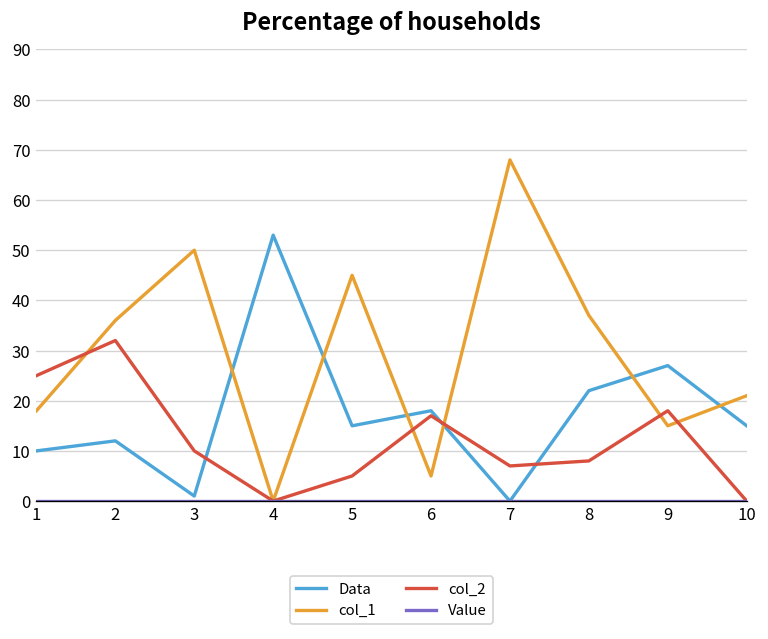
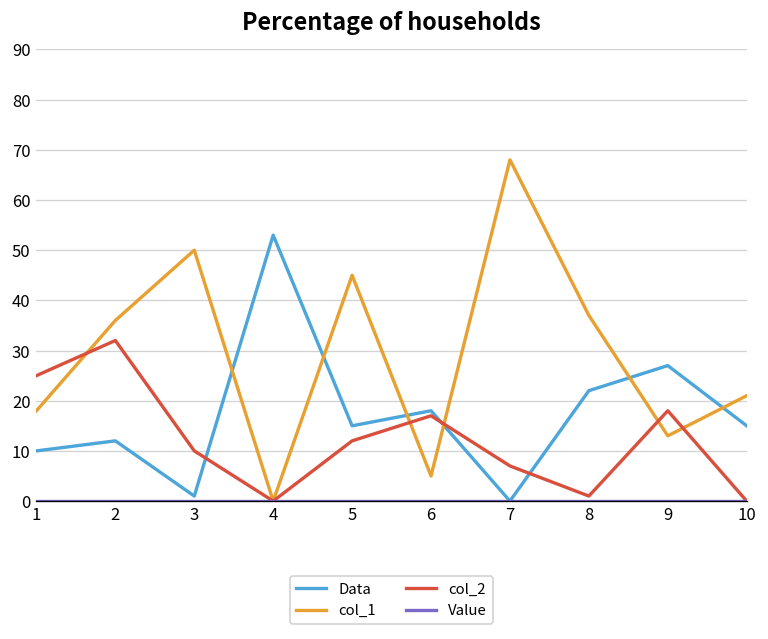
  {
    "Data": {
      "1": 10,
      "2": 12,
      "3": 1,
      "4": 53,
      "5": 15,
      "6": 18,
      "8": 22,
      "9": 27,
      "10": 15
    },
    "col_1": {
      "1": 18,
      "2": 36,
      "3": 50,
      "5": 45,
      "6": 5,
      "7": 68,
      "8": 37,
-     "9": 15,
+     "9": 13,
      "10": 21
    },
    "col_2": {
      "1": 25,
      "2": 32,
      "3": 10,
-     "5": 5,
+     "5": 12,
      "6": 17,
      "7": 7,
-     "8": 8,
+     "8": 1,
      "9": 18
    },
    "Value": {
      "1": 0,
      "2": 0,
      "3": 0,
      "5": 0,
      "6": 0,
      "8": 0,
      "9": 0
    }
  }
